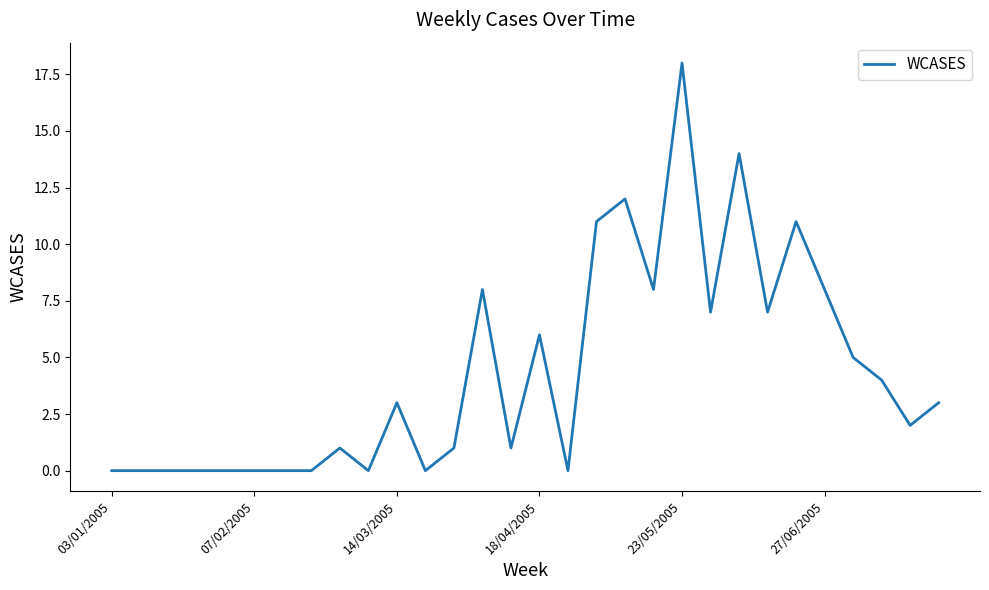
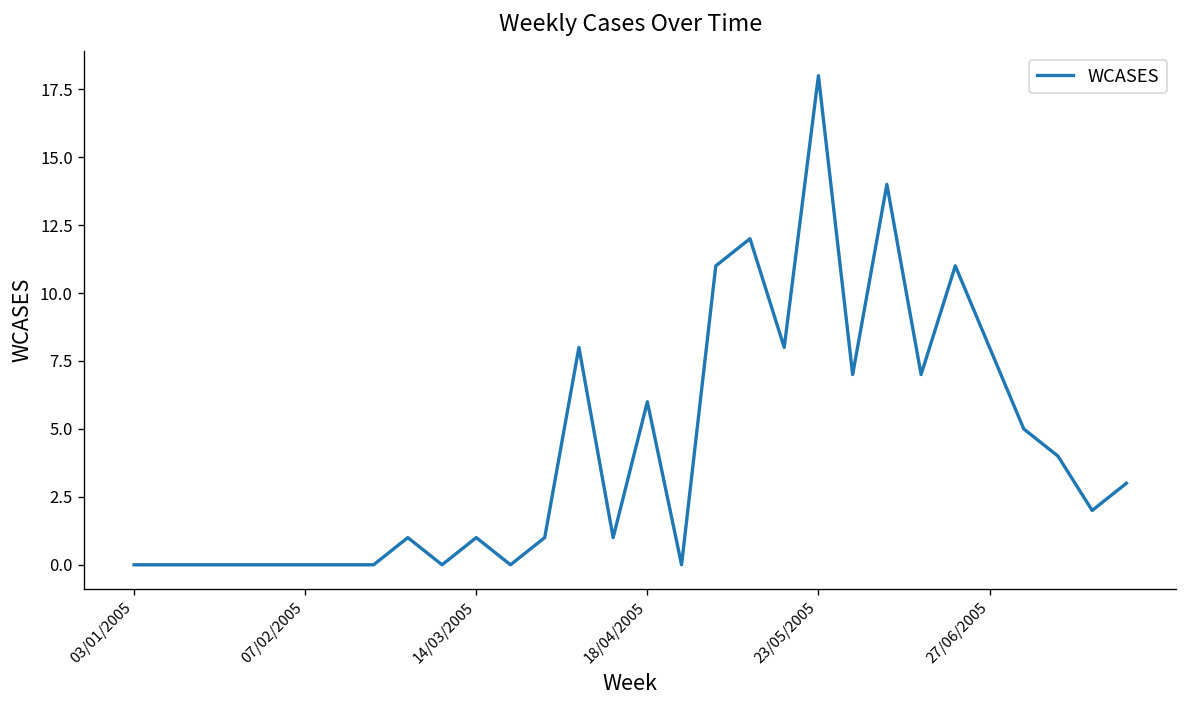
  {
    "03/01/2005": 0,
    "07/02/2005": 0,
-   "14/03/2005": 3,
+   "14/03/2005": 1,
    "18/04/2005": 6,
    "23/05/2005": 18,
    "27/06/2005": 8
  }
